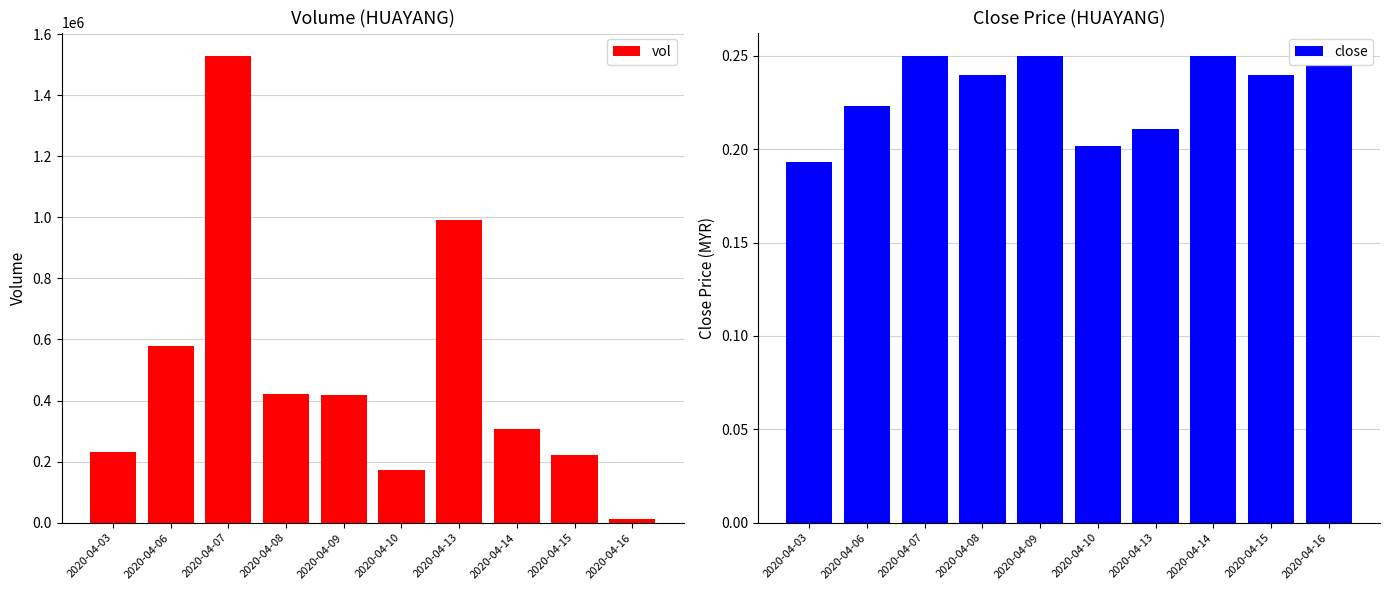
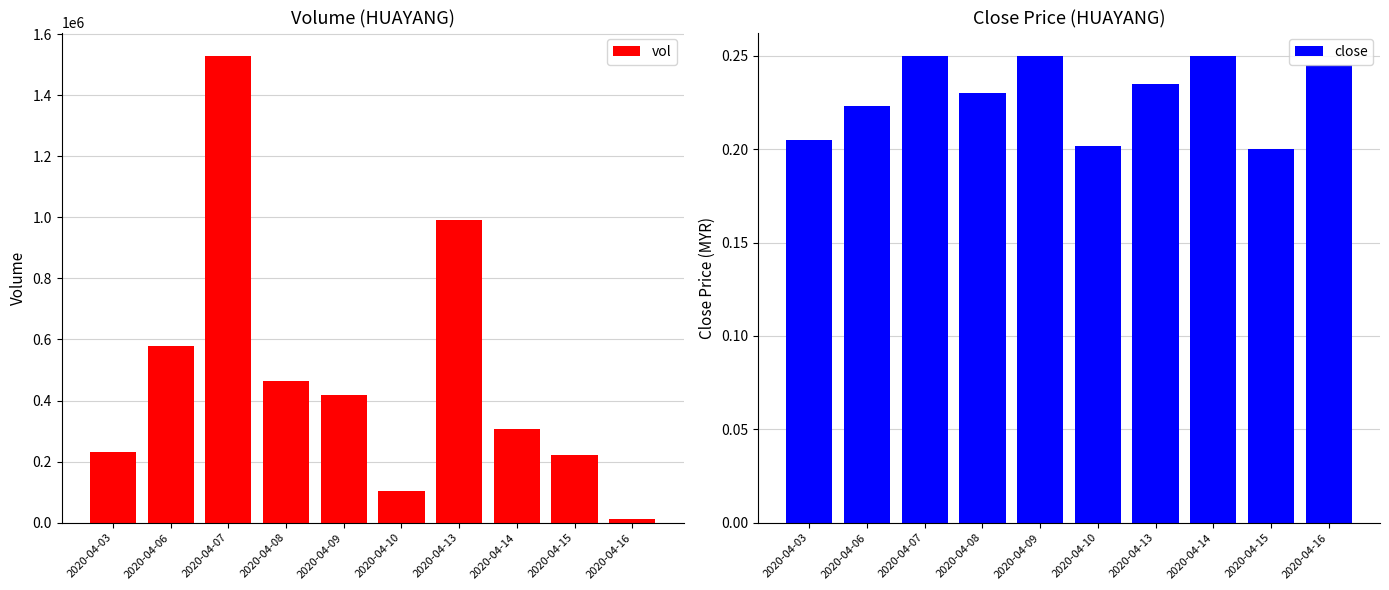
  {
    "Volume (HUAYANG)": {
      "2020-04-03": 230000,
      "2020-04-06": 580000,
      "2020-04-07": 1530000,
-     "2020-04-08": 420000,
+     "2020-04-08": 460000,
      "2020-04-09": 420000,
-     "2020-04-10": 170000,
+     "2020-04-10": 110000,
      "2020-04-13": 990000,
      "2020-04-14": 310000,
      "2020-04-15": 220000,
      "2020-04-16": 10000
    },
    "Close Price (HUAYANG)": {
-     "2020-04-03": 0.193,
+     "2020-04-03": 0.205,
      "2020-04-06": 0.223,
      "2020-04-07": 0.250,
-     "2020-04-08": 0.24,
+     "2020-04-08": 0.23,
      "2020-04-09": 0.250,
      "2020-04-10": 0.202,
-     "2020-04-13": 0.211,
+     "2020-04-13": 0.235,
      "2020-04-14": 0.250,
-     "2020-04-15": 0.24,
+     "2020-04-15": 0.20,
      "2020-04-16": 0.245
    }
  }
